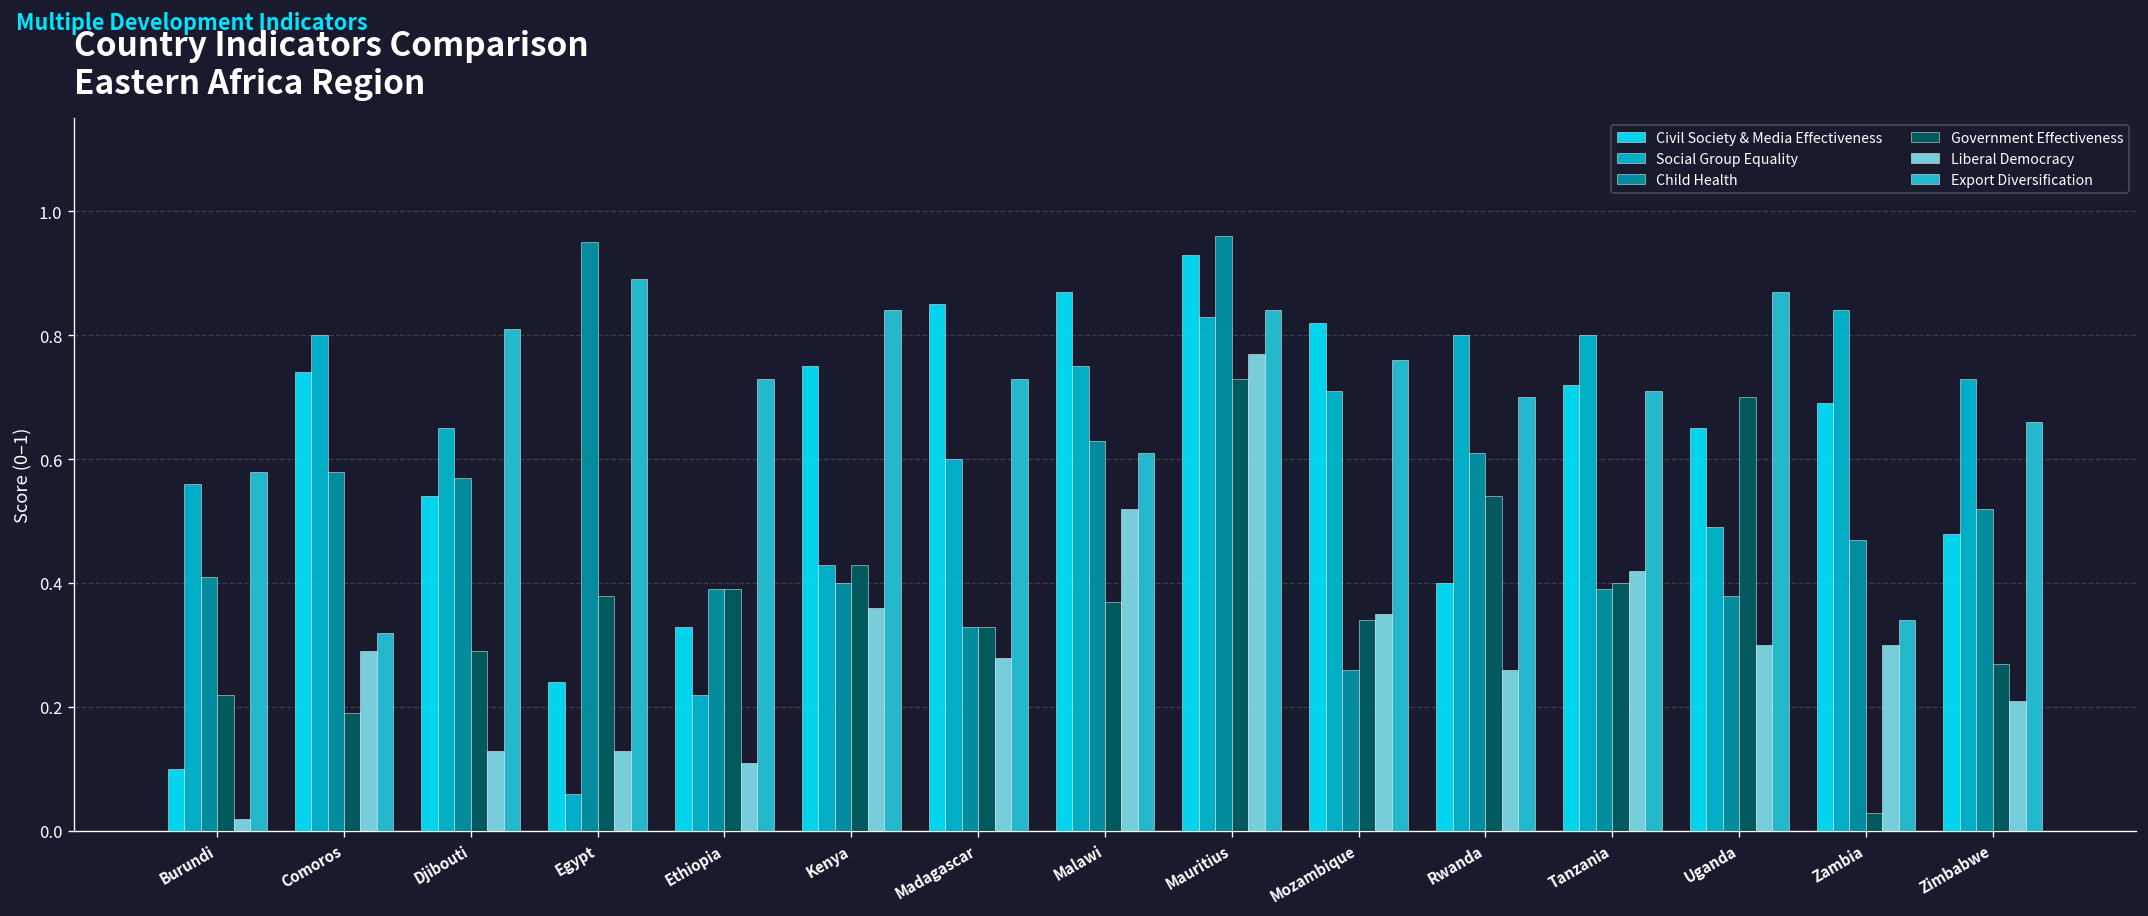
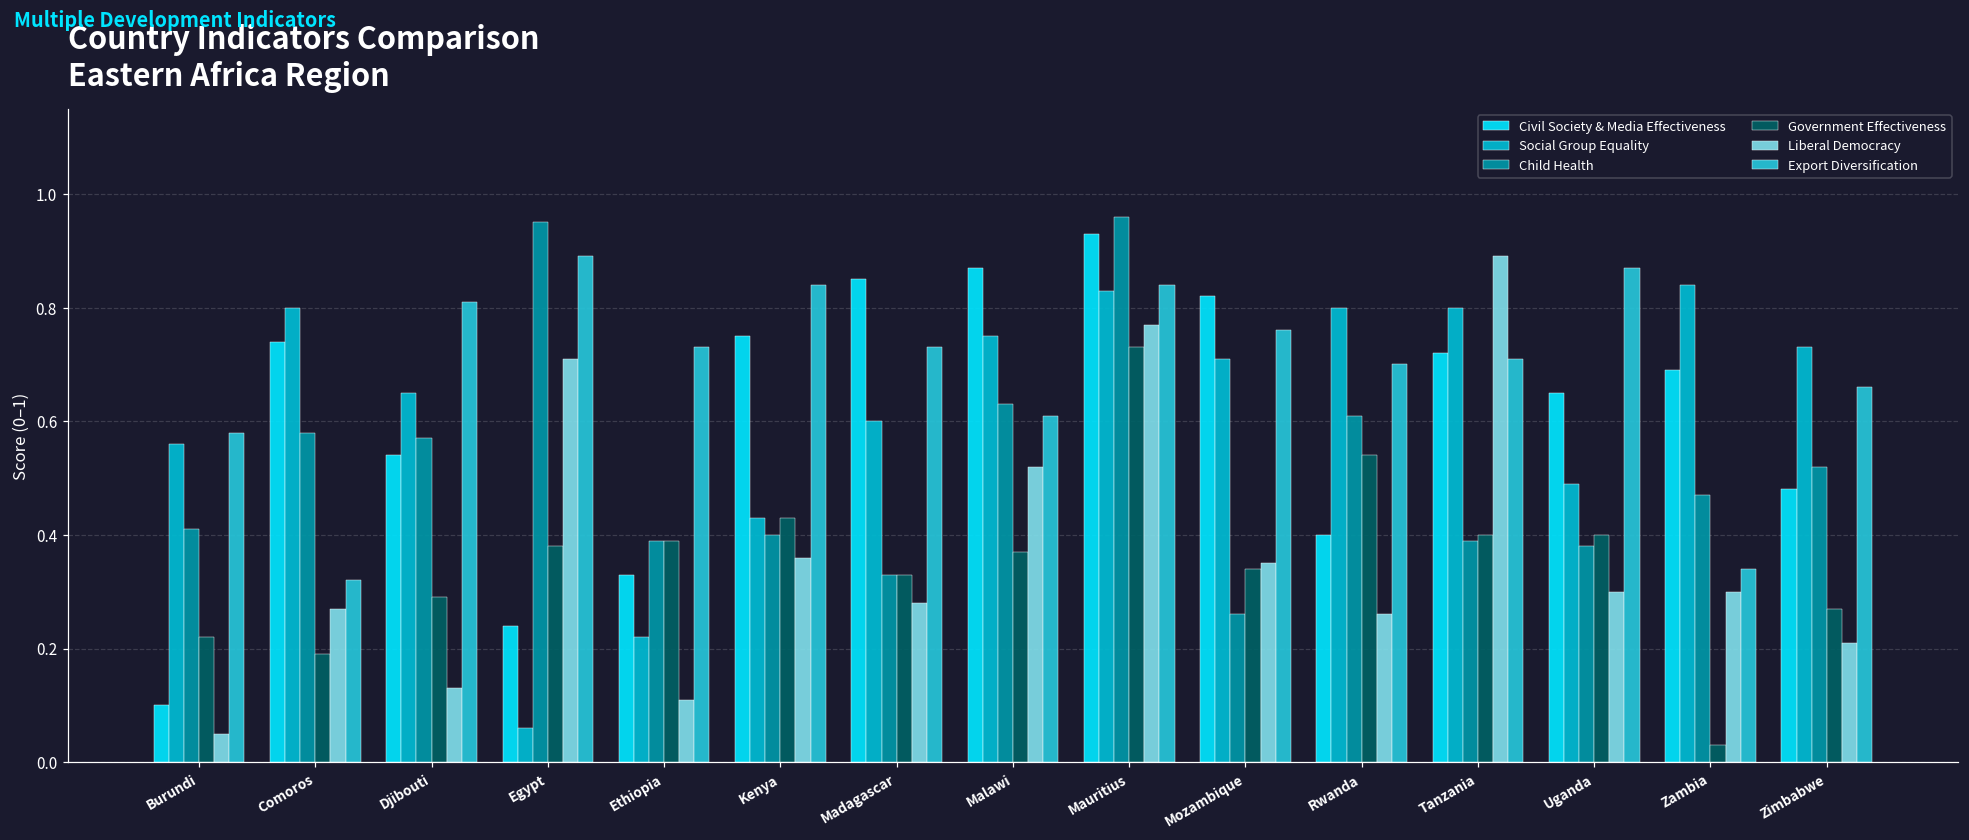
  {
    "Government Effectiveness": {
      "Burundi": 0.22,
      "Comoros": 0.19,
      "Djibouti": 0.29,
      "Egypt": 0.38,
      "Ethiopia": 0.39,
      "Kenya": 0.43,
      "Madagascar": 0.33,
      "Malawi": 0.37,
      "Mauritius": 0.73,
      "Mozambique": 0.34,
      "Rwanda": 0.54,
      "Tanzania": 0.4,
-     "Uganda": 0.7,
+     "Uganda": 0.4,
      "Zambia": 0.03,
      "Zimbabwe": 0.27
    },
    "Liberal Democracy": {
-     "Burundi": 0.02,
-     "Comoros": 0.29,
+     "Burundi": 0.05,
+     "Comoros": 0.27,
      "Djibouti": 0.13,
-     "Egypt": 0.13,
+     "Egypt": 0.71,
      "Ethiopia": 0.11,
      "Kenya": 0.36,
      "Madagascar": 0.28,
      "Malawi": 0.52,
      "Mauritius": 0.77,
      "Mozambique": 0.35,
      "Rwanda": 0.26,
-     "Tanzania": 0.42,
+     "Tanzania": 0.89,
      "Uganda": 0.30,
      "Zambia": 0.30,
      "Zimbabwe": 0.21
    }
  }
